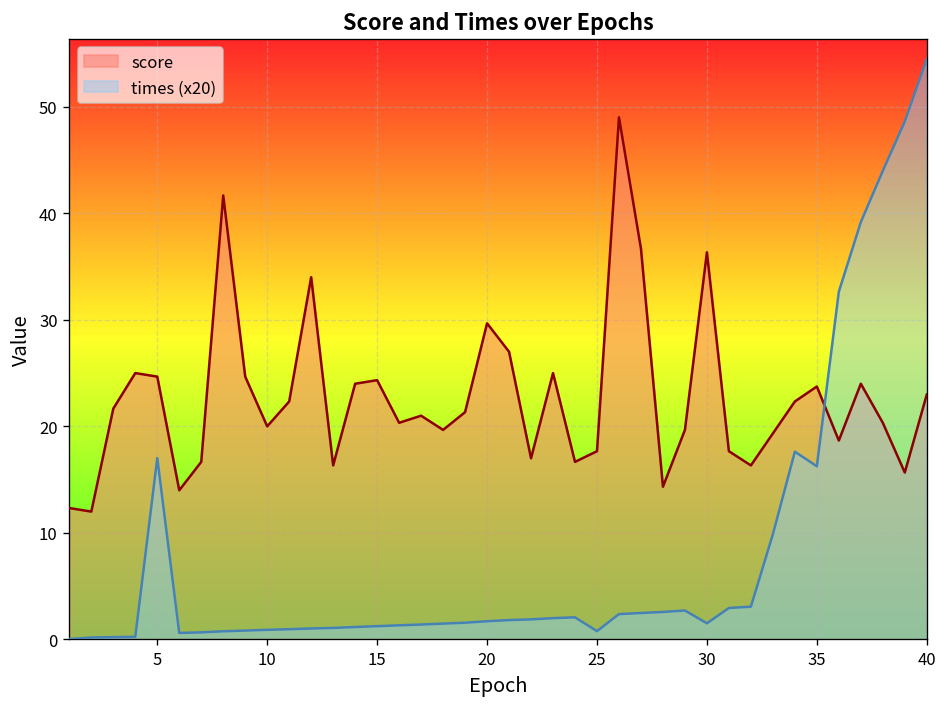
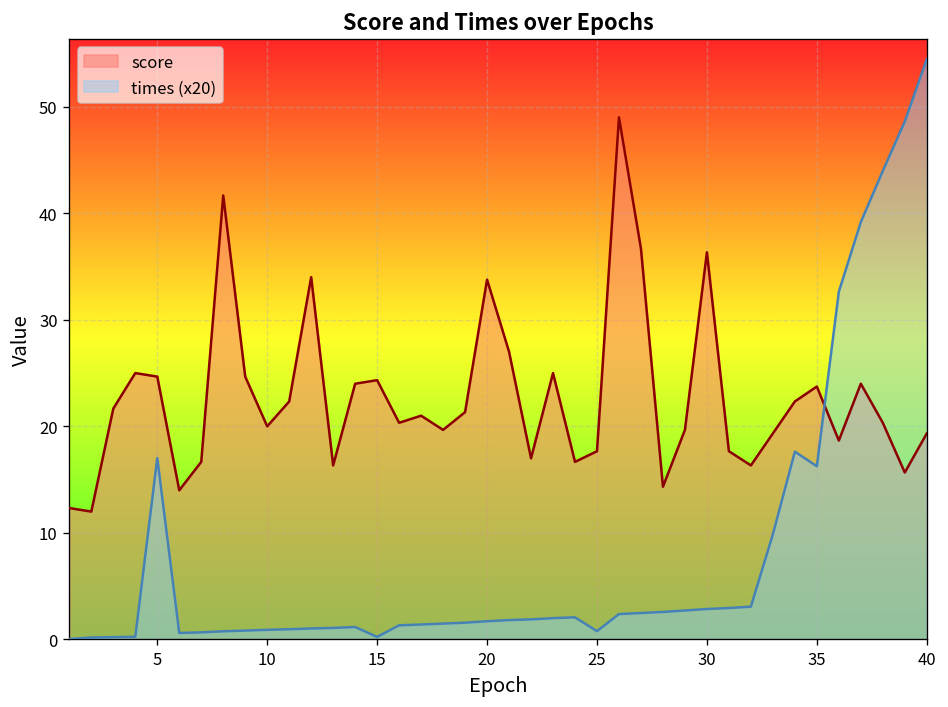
  {
    "score": {
      "5": 25,
      "10": 20,
      "15": 24,
-     "20": 30,
+     "20": 34,
      "25": 18,
      "30": 36,
      "35": 24,
-     "40": 23
+     "40": 19
    },
    "times (x20)": {
      "5": 17,
      "10": 1,
-     "15": 1,
+     "15": 0,
      "20": 2,
      "25": 1,
-     "30": 2,
+     "30": 3,
      "35": 16,
      "40": 54
    }
  }
